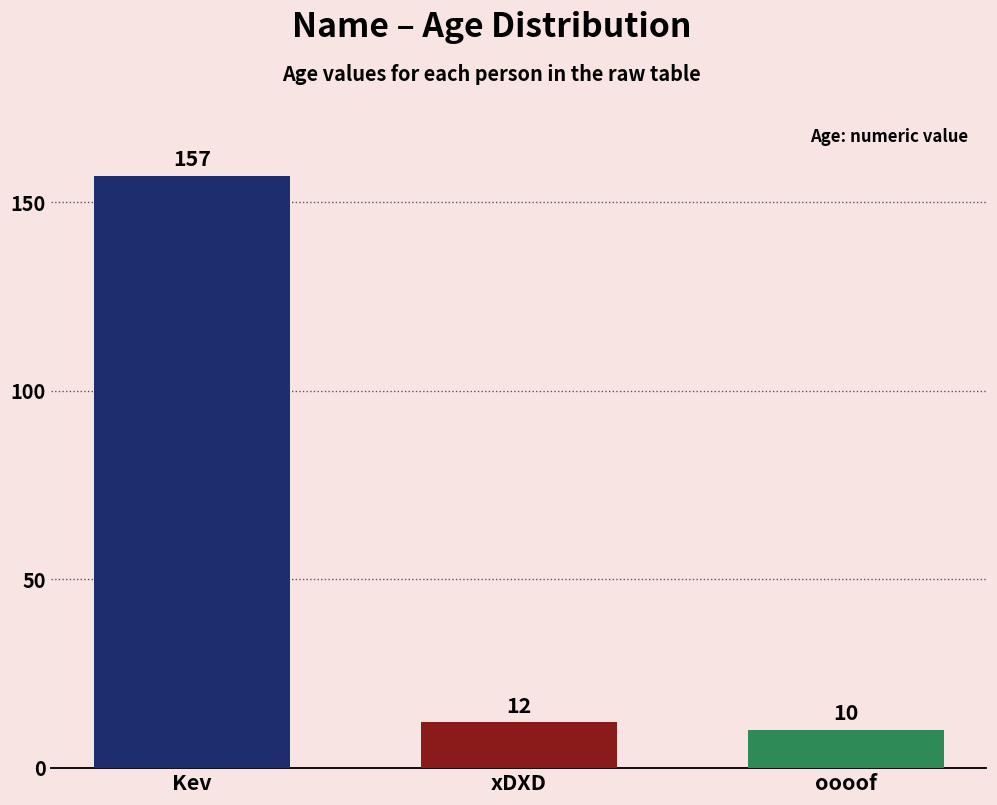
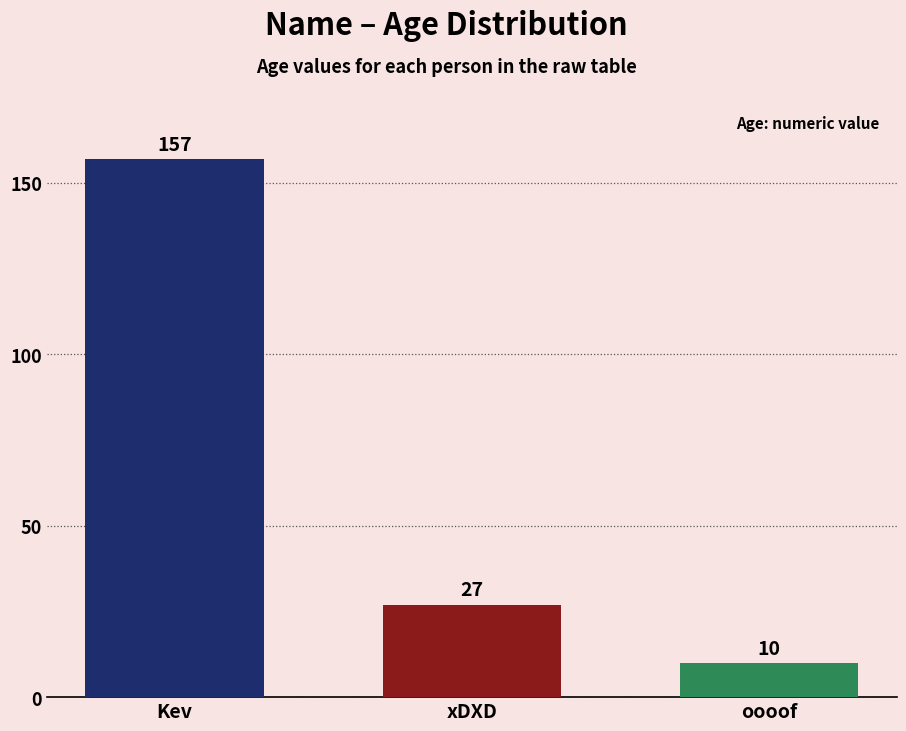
  {
    "Kev": 157,
-   "xDXD": 12,
+   "xDXD": 27,
    "oooof": 10
  }
